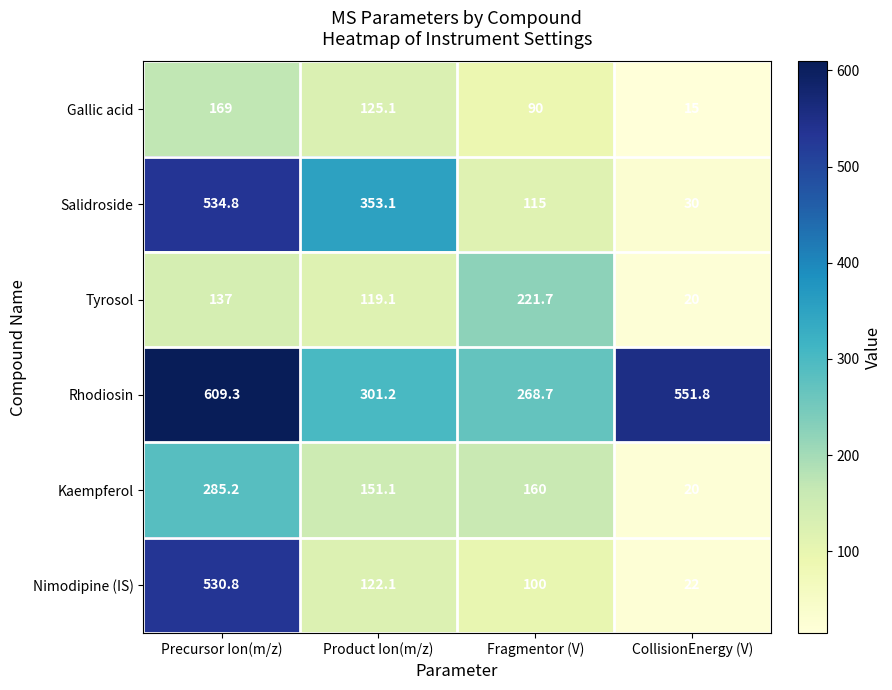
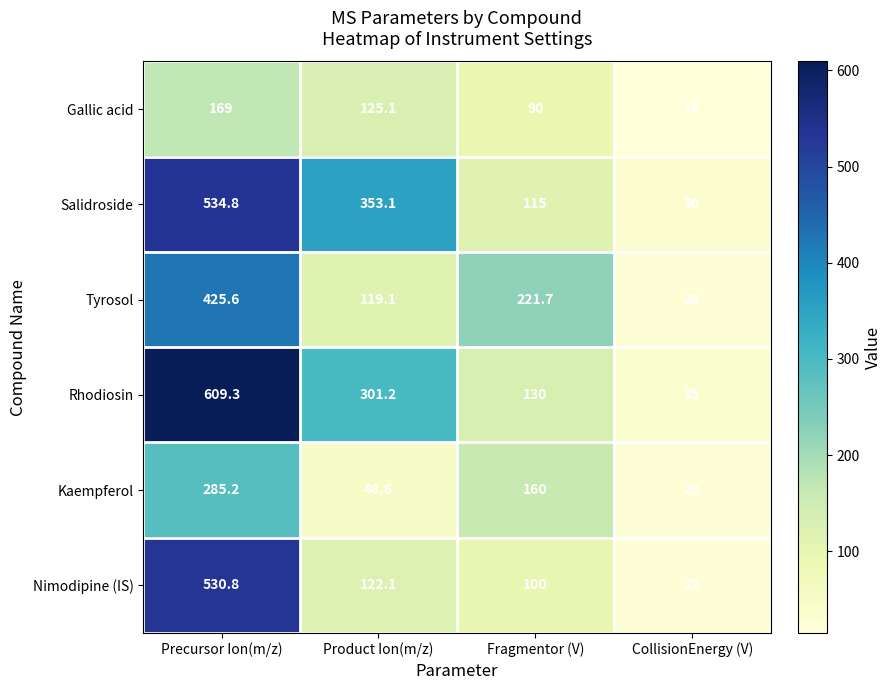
  {
    "Gallic acid": {
      "Precursor Ion(m/z)": 169,
      "Product Ion(m/z)": 125.1,
      "Fragmentor (V)": 90
    },
    "Salidroside": {
      "Precursor Ion(m/z)": 534.8,
      "Product Ion(m/z)": 353.1,
      "Fragmentor (V)": 115
    },
    "Tyrosol": {
-     "Precursor Ion(m/z)": 137,
+     "Precursor Ion(m/z)": 425.6,
      "Product Ion(m/z)": 119.1,
      "Fragmentor (V)": 221.7
    },
    "Rhodiosin": {
      "Precursor Ion(m/z)": 609.3,
      "Product Ion(m/z)": 301.2,
-     "Fragmentor (V)": 268.7,
-     "CollisionEnergy (V)": 551.8
+     "Fragmentor (V)": 130,
+     "CollisionEnergy (V)": 35
    },
    "Kaempferol": {
      "Precursor Ion(m/z)": 285.2,
-     "Product Ion(m/z)": 151.1,
+     "Product Ion(m/z)": 48.6,
      "Fragmentor (V)": 160
    },
    "Nimodipine (IS)": {
      "Precursor Ion(m/z)": 530.8,
      "Product Ion(m/z)": 122.1,
      "Fragmentor (V)": 100
    }
  }
